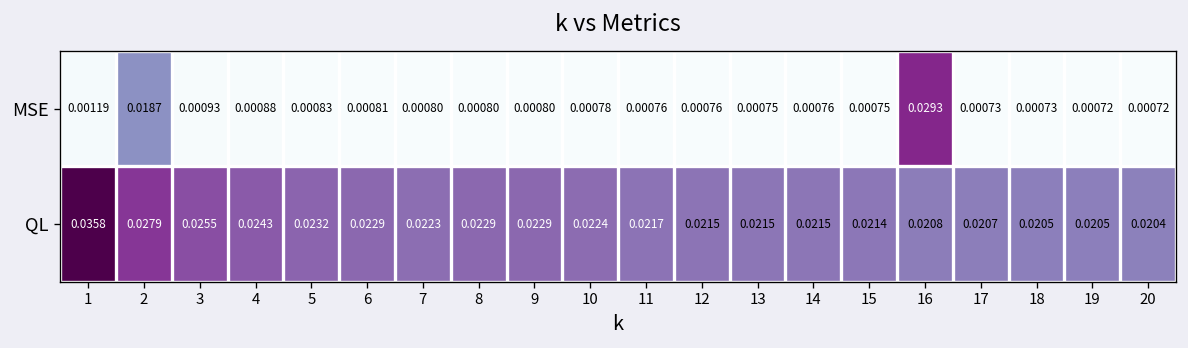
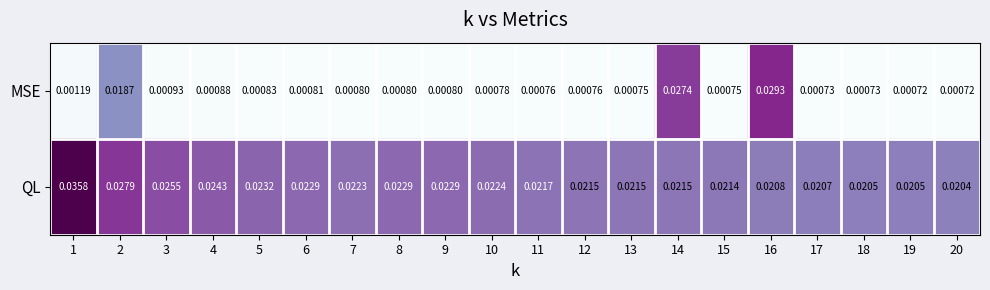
  {
    "MSE": {
      "1": 0.00119,
      "2": 0.0187,
      "3": 0.00093,
      "4": 0.00088,
      "5": 0.00083,
      "6": 0.00081,
      "7": 0.00080,
      "8": 0.00080,
      "9": 0.00080,
      "10": 0.00078,
      "11": 0.00076,
      "12": 0.00076,
      "13": 0.00075,
-     "14": 0.00076,
+     "14": 0.0274,
      "15": 0.00075,
      "16": 0.0293,
      "17": 0.00073,
      "18": 0.00073,
      "19": 0.00072,
      "20": 0.00072
    },
    "QL": {
      "1": 0.0358,
      "2": 0.0279,
      "3": 0.0255,
      "4": 0.0243,
      "5": 0.0232,
      "6": 0.0229,
      "7": 0.0223,
      "8": 0.0229,
      "9": 0.0229,
      "10": 0.0224,
      "11": 0.0217,
      "12": 0.0215,
      "13": 0.0215,
      "14": 0.0215,
      "15": 0.0214,
      "16": 0.0208,
      "17": 0.0207,
      "18": 0.0205,
      "19": 0.0205,
      "20": 0.0204
    }
  }
